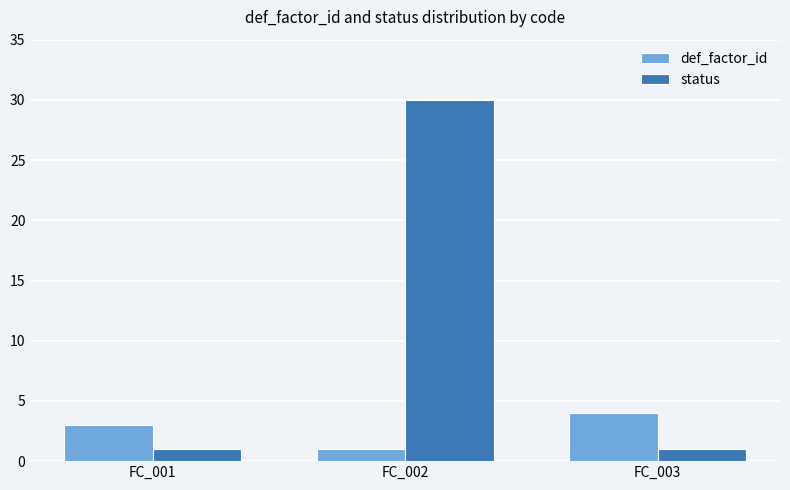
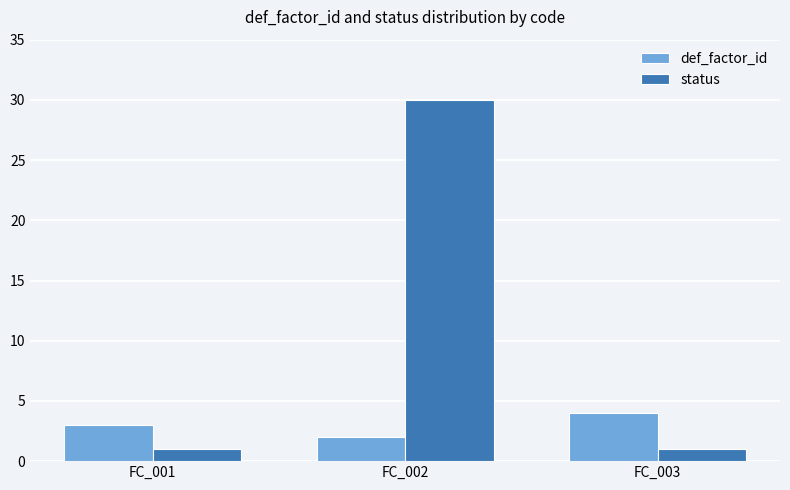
  {
    "def_factor_id": {
      "FC_001": 3,
-     "FC_002": 1,
+     "FC_002": 2,
      "FC_003": 4
    },
    "status": {
      "FC_001": 1,
      "FC_002": 30,
      "FC_003": 1
    }
  }
